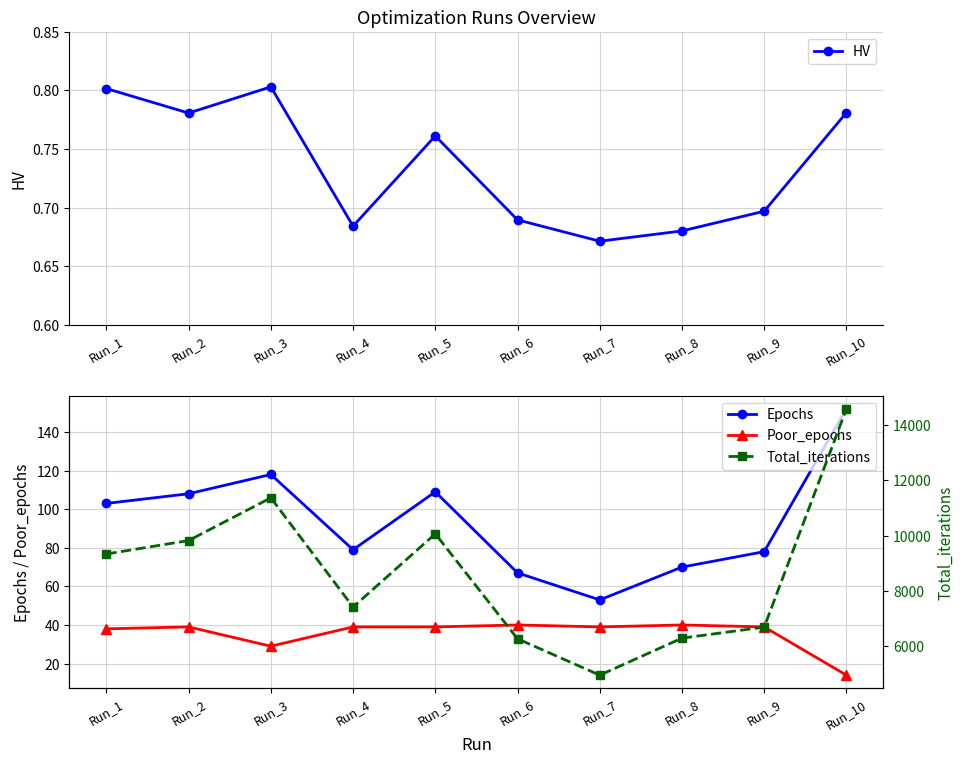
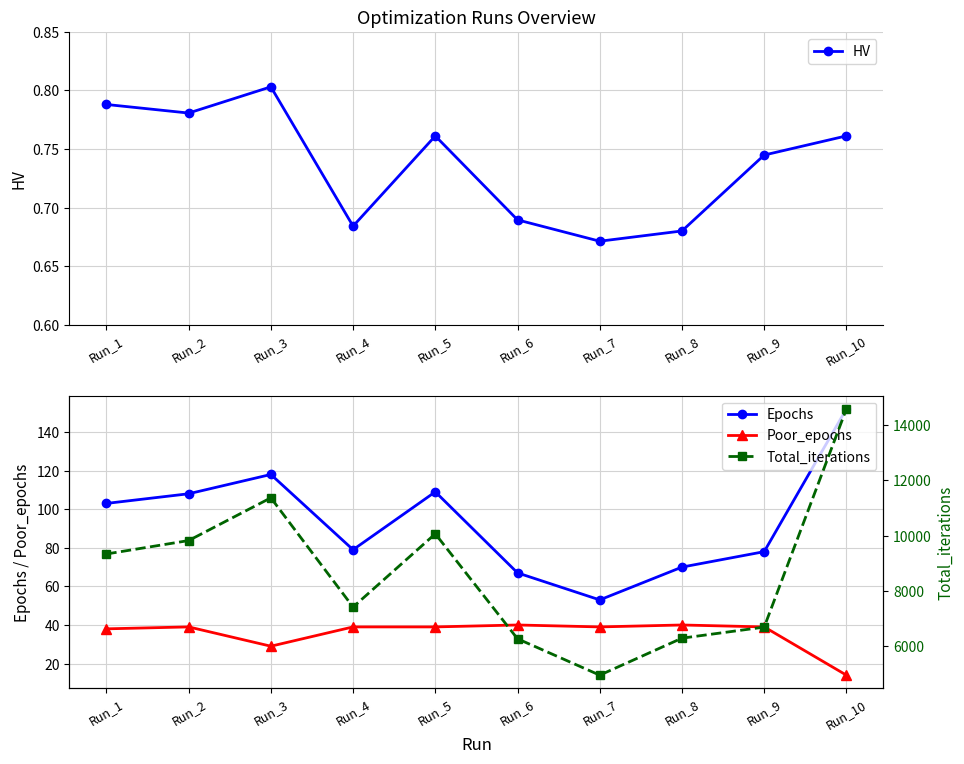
  {
    "Optimization Runs Overview": {
-     "Run_1": 0.802,
+     "Run_1": 0.788,
      "Run_2": 0.781,
      "Run_3": 0.803,
      "Run_4": 0.684,
      "Run_5": 0.761,
      "Run_6": 0.690,
      "Run_7": 0.671,
      "Run_8": 0.680,
-     "Run_9": 0.697,
-     "Run_10": 0.781
+     "Run_9": 0.745,
+     "Run_10": 0.761
    }
  }
